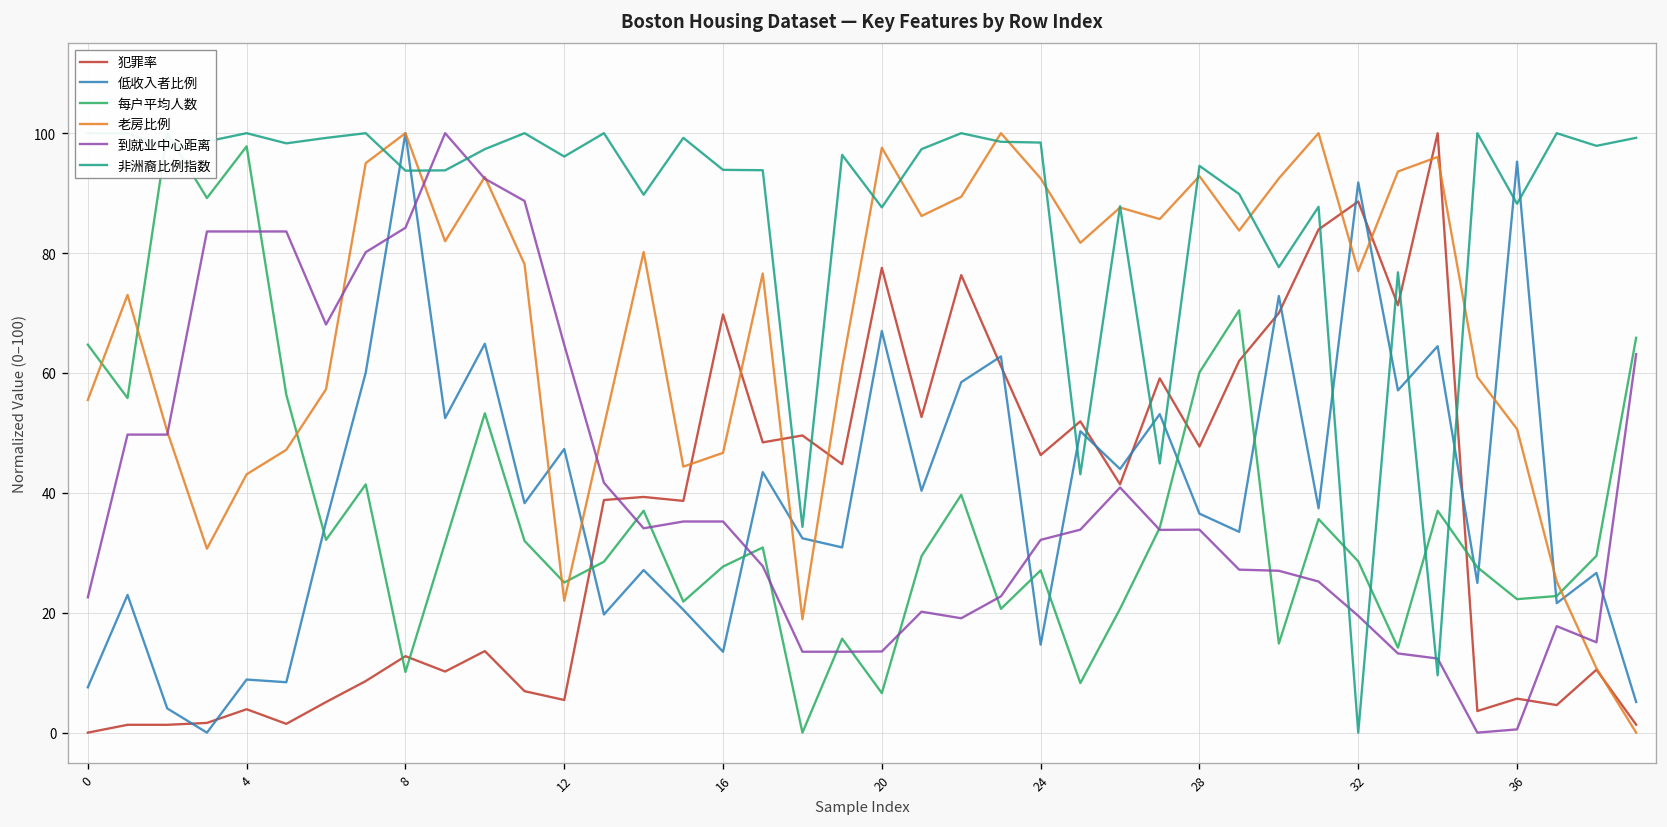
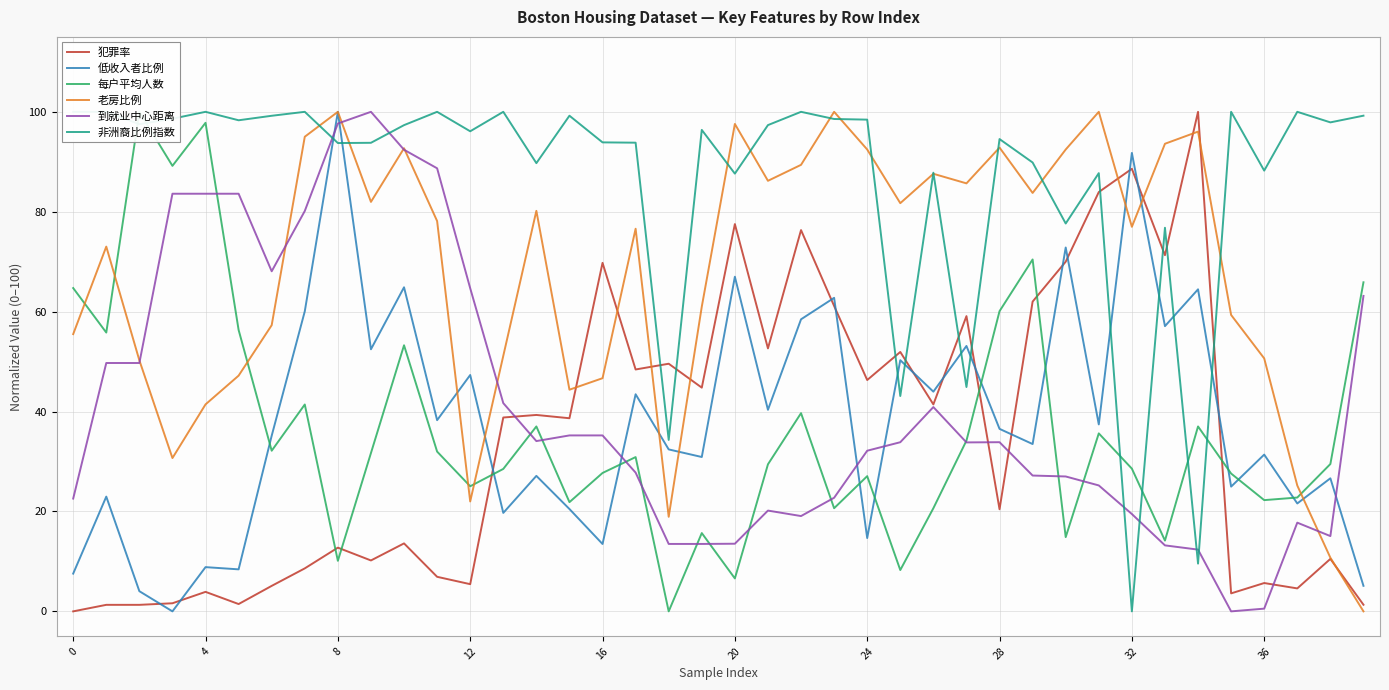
  {
    "犯罪率": {
      "0": 0,
      "4": 4,
      "8": 13,
      "12": 5,
      "16": 70,
      "20": 78,
      "24": 46,
-     "28": 48,
+     "28": 20,
      "32": 89,
      "36": 6
    },
    "低收入者比例": {
      "0": 8,
      "4": 9,
      "12": 47,
      "16": 13,
      "20": 67,
      "24": 15,
      "28": 37,
      "32": 92,
-     "36": 95
+     "36": 31
    },
    "老房比例": {
      "0": 55,
-     "4": 43,
+     "4": 41,
      "12": 22,
      "16": 47,
      "20": 98,
      "24": 92,
      "28": 93,
      "32": 77,
      "36": 51
    },
    "到就业中心距离": {
      "0": 23,
      "4": 84,
-     "8": 84,
+     "8": 98,
      "12": 65,
      "16": 35,
      "20": 14,
      "24": 32,
      "28": 34,
      "32": 19,
      "36": 1
    }
  }
